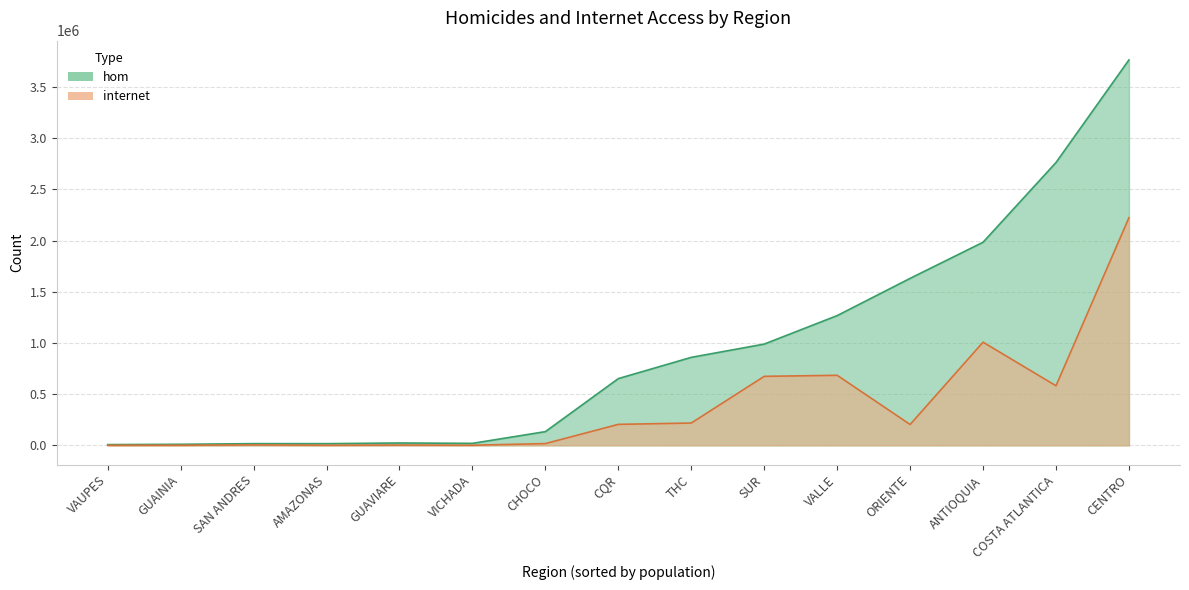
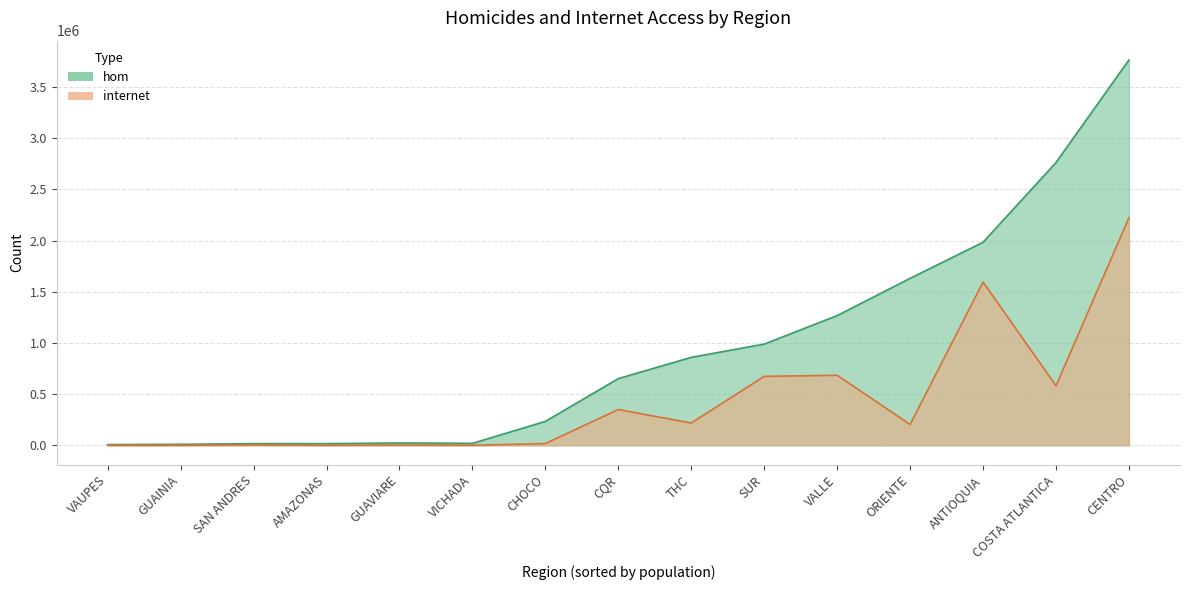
  {
    "hom": {
-     "CHOCO": 130000,
+     "CHOCO": 230000,
      "CQR": 650000,
      "THC": 860000,
      "SUR": 990000,
      "VALLE": 1270000,
      "ORIENTE": 1630000,
      "ANTIOQUIA": 1980000,
      "COSTA ATLANTICA": 2760000,
      "CENTRO": 3760000
    },
    "internet": {
      "CHOCO": 20000,
-     "CQR": 200000,
+     "CQR": 350000,
      "THC": 220000,
      "SUR": 670000,
      "VALLE": 680000,
      "ORIENTE": 200000,
-     "ANTIOQUIA": 1010000,
+     "ANTIOQUIA": 1590000,
      "COSTA ATLANTICA": 580000,
      "CENTRO": 2220000
    }
  }
